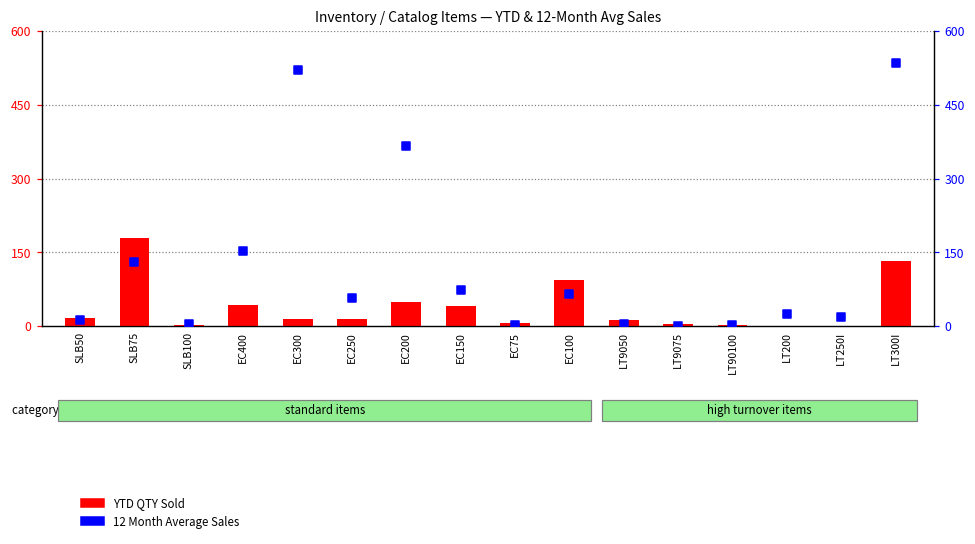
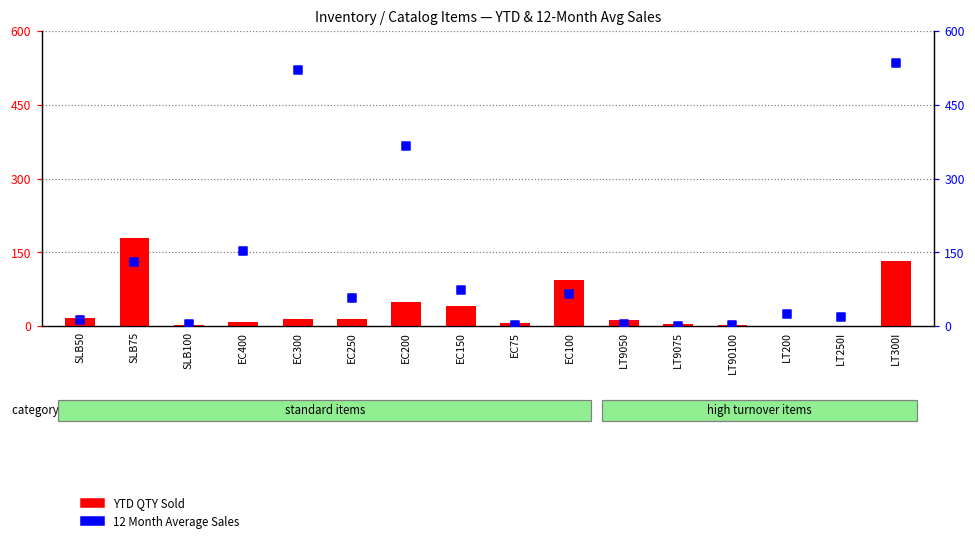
  {
    "YTD QTY Sold": {
      "SLB50": 20,
      "SLB75": 180,
-     "EC400": 40,
+     "EC400": 10,
      "EC300": 10,
      "EC250": 10,
      "EC200": 50,
      "EC150": 40,
      "EC75": 10,
      "EC100": 90,
      "LT9050": 10,
      "LT200": 0,
      "LT250I": 0,
      "LT300I": 130
    }
  }
